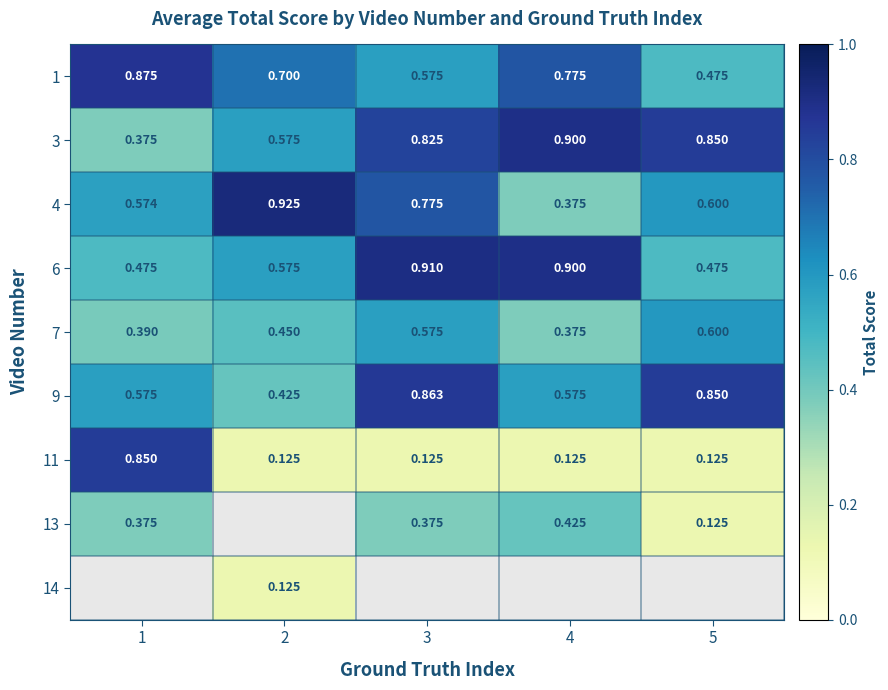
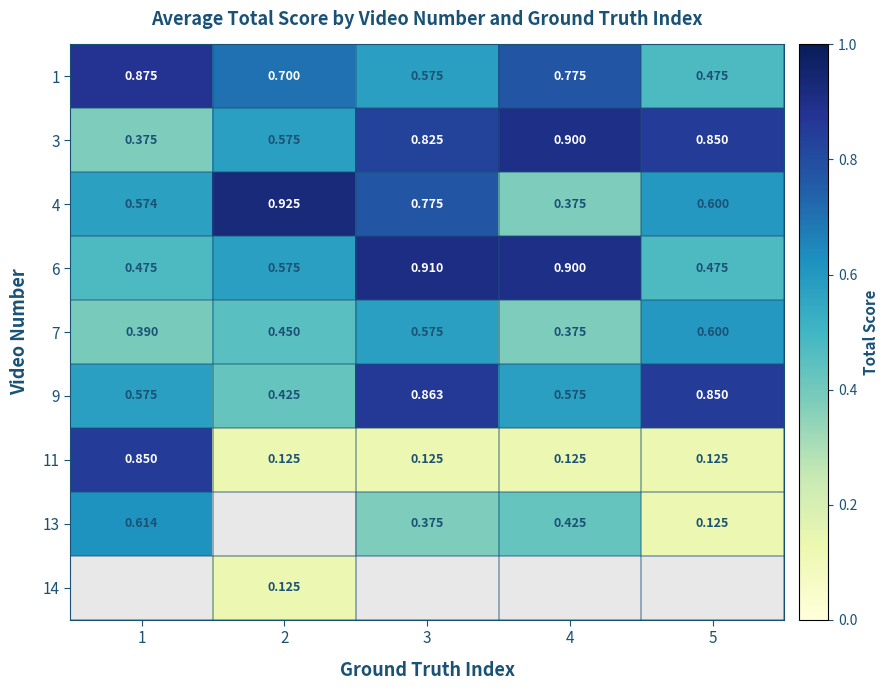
  {
    "1": {
      "1": 0.875,
      "2": 0.700,
      "3": 0.575,
      "4": 0.775,
      "5": 0.475
    },
    "3": {
      "1": 0.375,
      "2": 0.575,
      "3": 0.825,
      "4": 0.900,
      "5": 0.850
    },
    "4": {
      "1": 0.574,
      "2": 0.925,
      "3": 0.775,
      "4": 0.375,
      "5": 0.600
    },
    "6": {
      "1": 0.475,
      "2": 0.575,
      "3": 0.910,
      "4": 0.900,
      "5": 0.475
    },
    "7": {
      "1": 0.390,
      "2": 0.450,
      "3": 0.575,
      "4": 0.375,
      "5": 0.600
    },
    "9": {
      "1": 0.575,
      "2": 0.425,
      "3": 0.863,
      "4": 0.575,
      "5": 0.850
    },
    "11": {
      "1": 0.850,
      "2": 0.125,
      "3": 0.125,
      "4": 0.125,
      "5": 0.125
    },
    "13": {
-     "1": 0.375,
+     "1": 0.614,
      "3": 0.375,
      "4": 0.425,
      "5": 0.125
    },
    "14": {
      "2": 0.125
    }
  }
